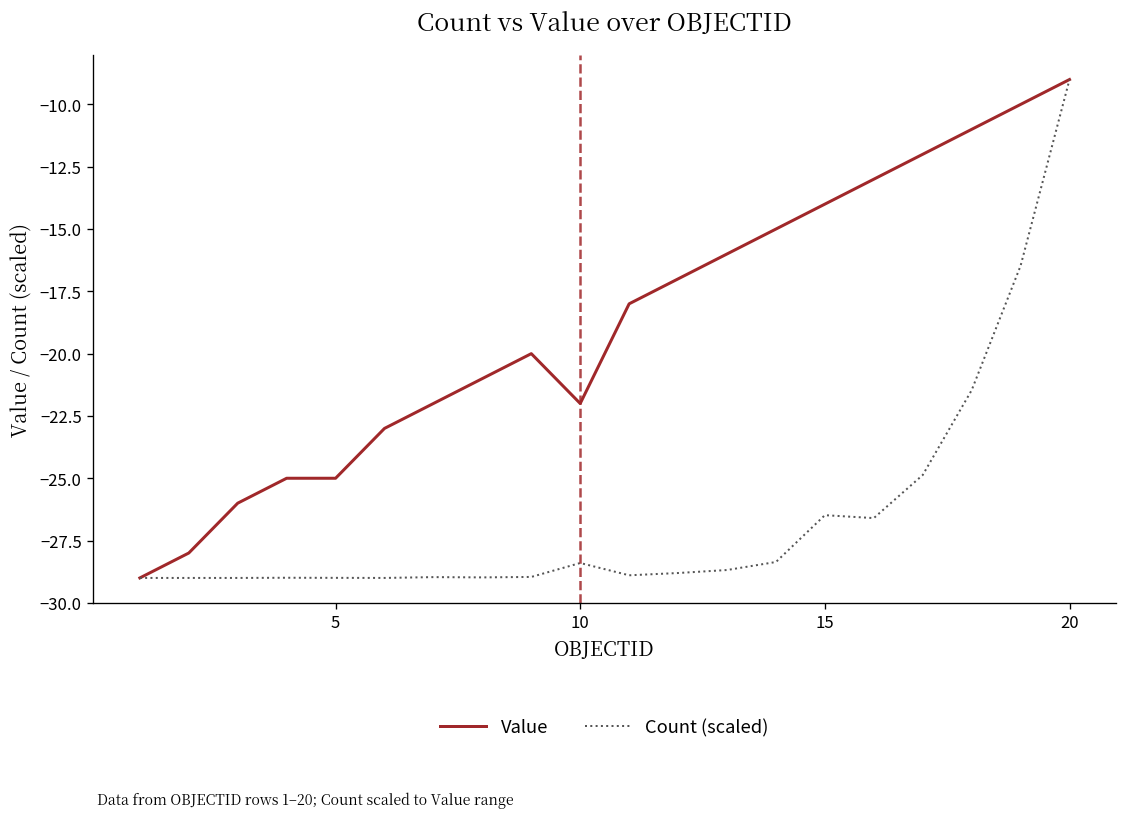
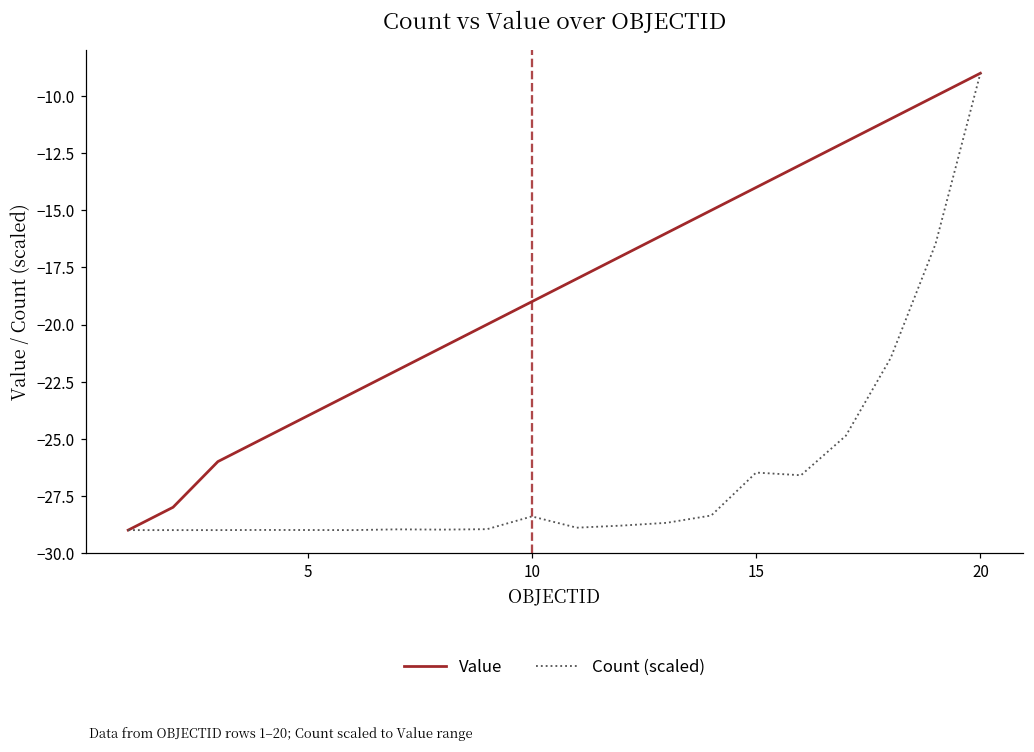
  {
    "Value": {
-     "5": -25,
-     "10": -22,
+     "5": -24,
+     "10": -19,
      "15": -14
    },
    "Count (scaled)": {
      "5": -29,
      "10": -28.4,
      "15": -26.5
    }
  }
